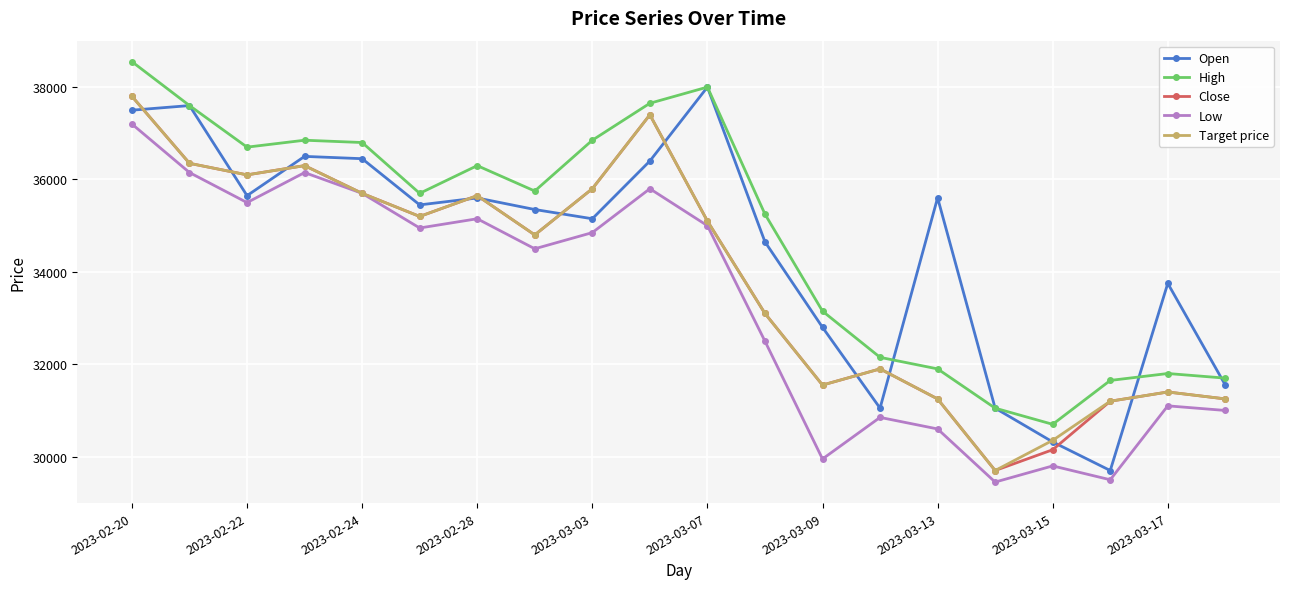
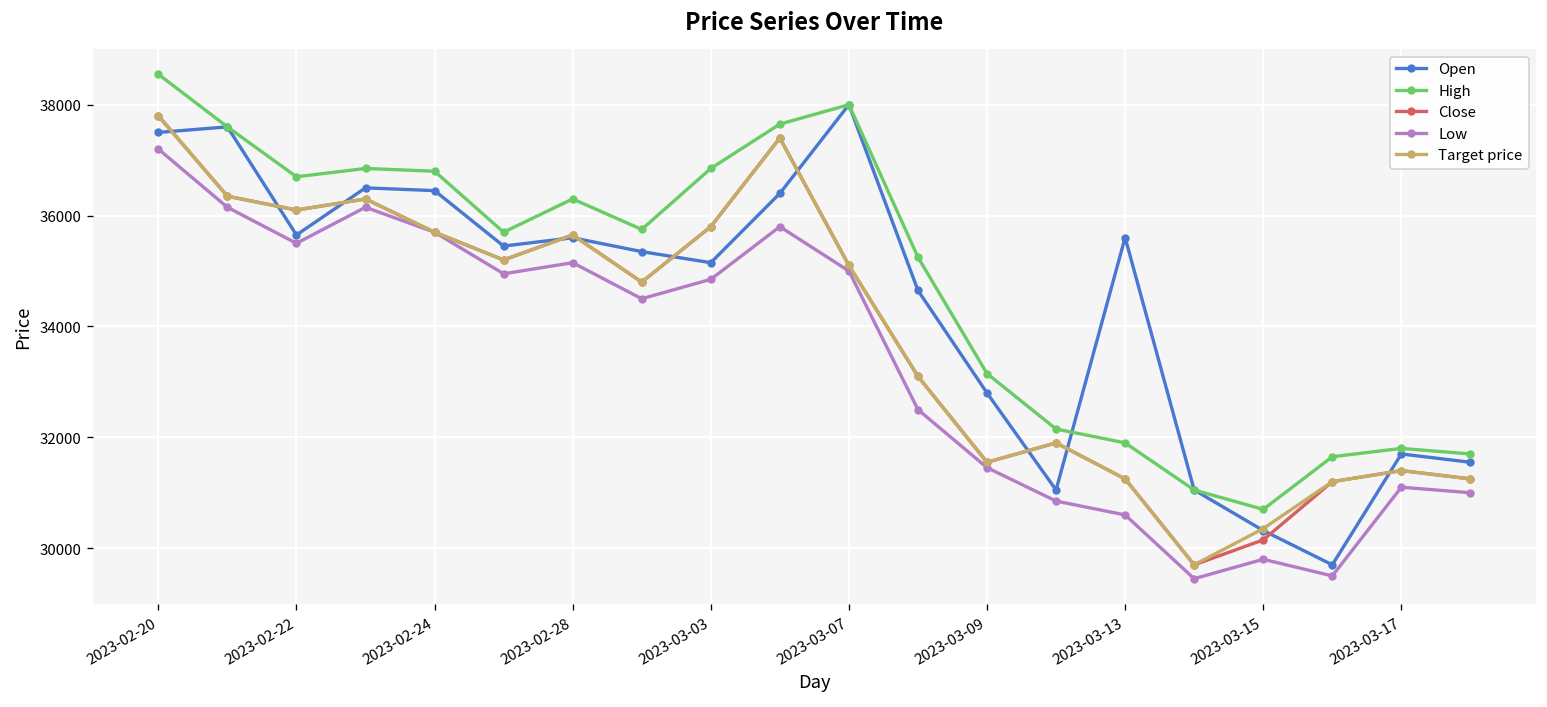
  {
    "Open": {
      "2023-02-20": 37500,
      "2023-02-22": 35700,
      "2023-02-24": 36500,
      "2023-03-03": 35200,
      "2023-03-09": 32800,
      "2023-03-13": 35600,
-     "2023-03-17": 33800
+     "2023-03-17": 31700
    },
    "High": {
      "2023-02-20": 38600,
      "2023-02-22": 36700,
      "2023-02-24": 36800,
      "2023-02-28": 36300,
      "2023-03-03": 36900,
      "2023-03-09": 33200,
      "2023-03-13": 31900,
      "2023-03-15": 30700,
      "2023-03-17": 31800
    },
    "Close": {
      "2023-03-15": 30200
    },
    "Low": {
      "2023-02-20": 37200,
      "2023-02-22": 35500,
      "2023-02-28": 35200,
      "2023-03-03": 34900,
      "2023-03-07": 35000,
-     "2023-03-09": 30000,
+     "2023-03-09": 31500,
      "2023-03-13": 30600,
      "2023-03-15": 29800,
      "2023-03-17": 31100
    }
  }
